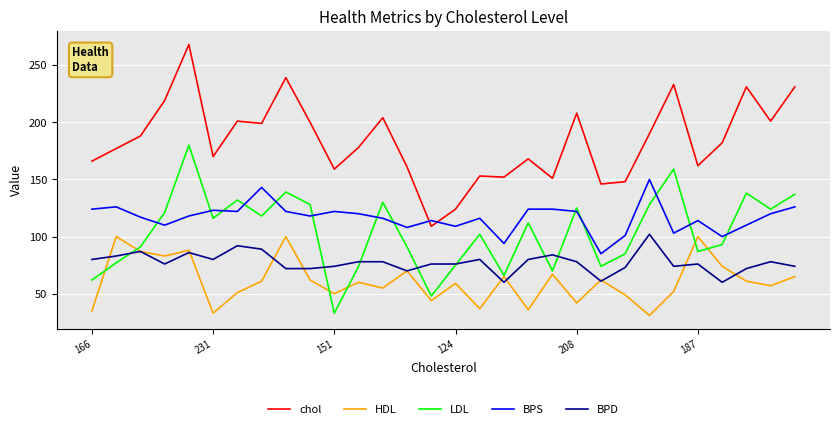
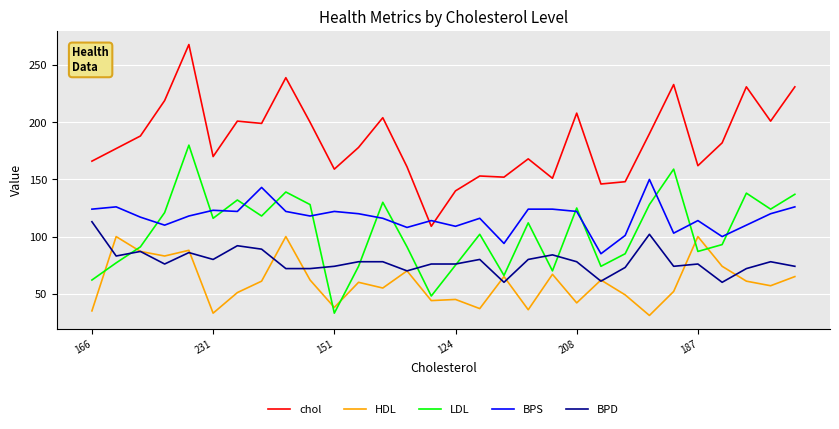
  {
    "chol": {
      "166": 166,
      "231": 170,
      "151": 159,
-     "124": 124,
+     "124": 140,
      "208": 208,
      "187": 162
    },
    "HDL": {
      "166": 35,
      "231": 33,
-     "151": 50,
-     "124": 59,
+     "151": 38,
+     "124": 45,
      "208": 42,
      "187": 100
    },
    "LDL": {
      "166": 62,
      "231": 116,
      "151": 33,
      "208": 125,
      "187": 87
    },
    "BPS": {
      "166": 124,
      "231": 123,
      "151": 122,
      "124": 109,
      "208": 122,
      "187": 114
    },
    "BPD": {
-     "166": 80,
+     "166": 113,
      "231": 80,
      "151": 74,
      "208": 78,
      "187": 76
    }
  }
